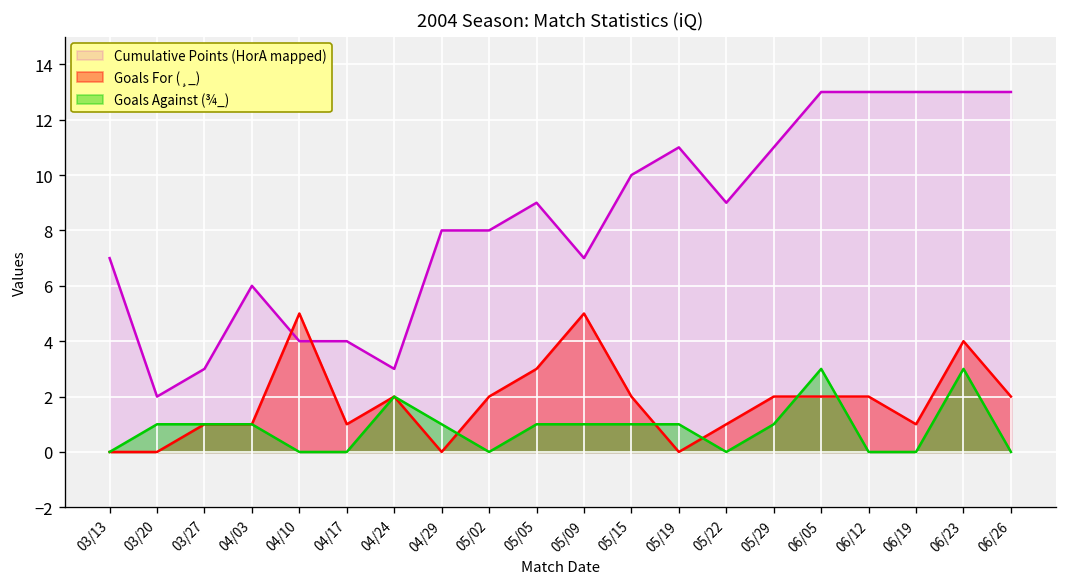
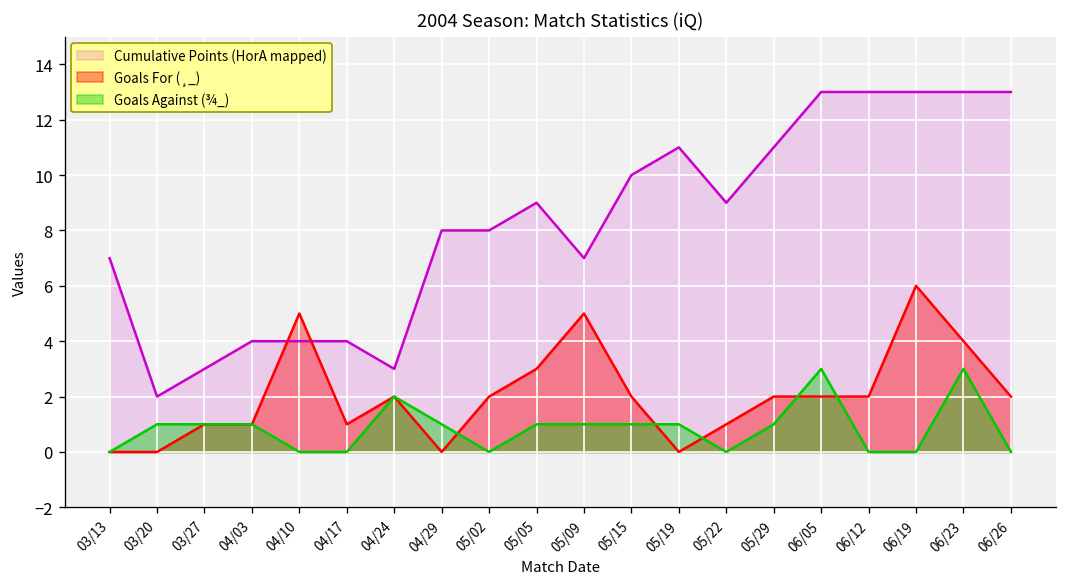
  {
    "Cumulative Points (HorA mapped)": {
      "03/13": 7,
      "03/20": 2,
      "03/27": 3,
-     "04/03": 6,
+     "04/03": 4,
      "04/10": 4,
      "04/17": 4,
      "04/24": 3,
      "04/29": 8,
      "05/02": 8,
      "05/05": 9,
      "05/09": 7,
      "05/15": 10,
      "05/19": 11,
      "05/22": 9,
      "05/29": 11,
      "06/05": 13,
      "06/12": 13,
      "06/19": 13,
      "06/23": 13,
      "06/26": 13
    },
    "Goals For (¸_)": {
      "03/20": 0,
      "04/10": 5,
      "04/17": 1,
      "04/29": 0,
      "05/02": 2,
      "05/05": 3,
      "05/09": 5,
      "05/15": 2,
      "05/19": 0,
      "05/22": 1,
      "05/29": 2,
      "06/05": 2,
      "06/12": 2,
-     "06/19": 1,
+     "06/19": 6,
      "06/23": 4,
      "06/26": 2
    },
    "Goals Against (¾_)": {
      "03/20": 1,
      "04/10": 0,
      "04/17": 0,
      "04/29": 1,
      "05/02": 0,
      "05/05": 1,
      "05/09": 1,
      "05/15": 1,
      "05/19": 1,
      "05/22": 0,
      "05/29": 1,
      "06/05": 3,
      "06/12": 0,
      "06/19": 0,
      "06/23": 3,
      "06/26": 0
    }
  }
